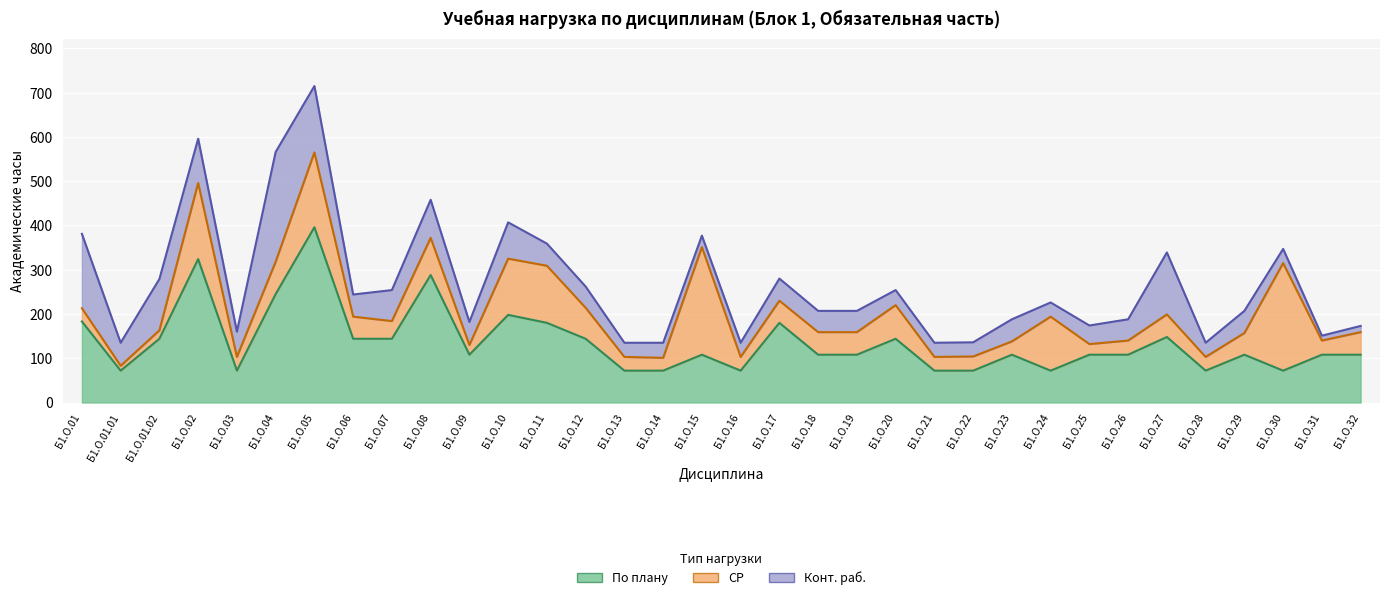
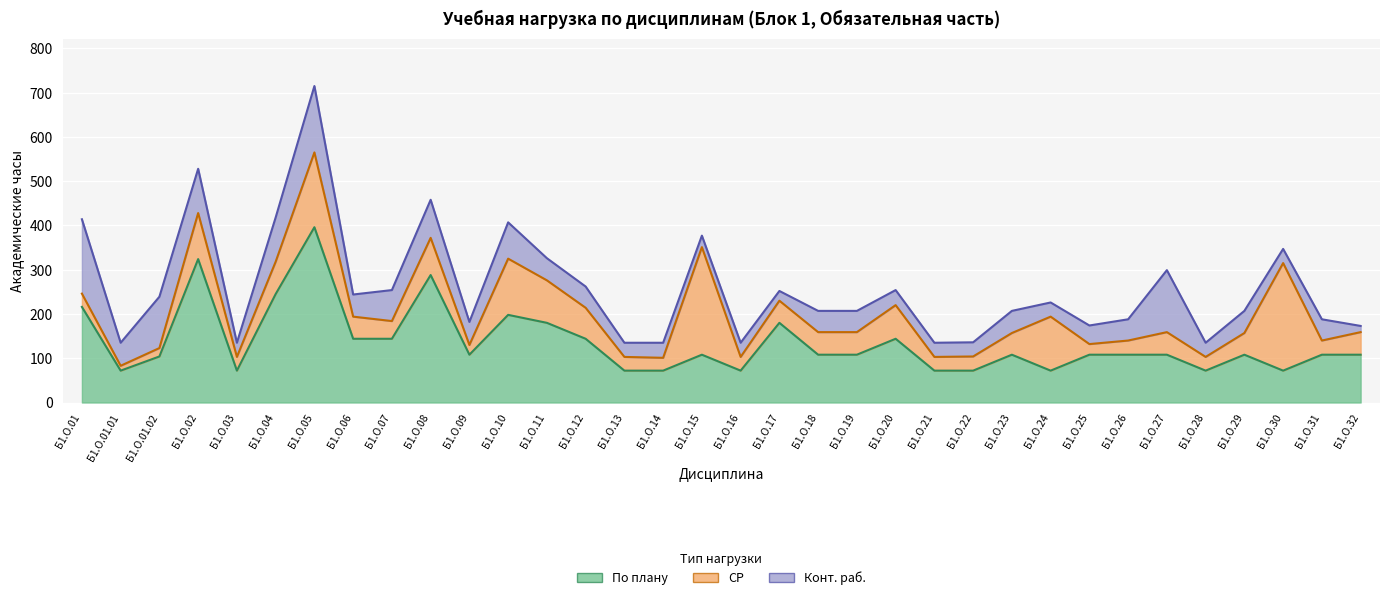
  {
    "По плану": {
-     "Б1.О.01": 180,
+     "Б1.О.01": 220,
      "Б1.О.01.01": 70,
-     "Б1.О.01.02": 140,
+     "Б1.О.01.02": 100,
      "Б1.О.02": 320,
      "Б1.О.03": 70,
      "Б1.О.04": 250,
      "Б1.О.05": 400,
      "Б1.О.06": 140,
      "Б1.О.07": 140,
      "Б1.О.08": 290,
      "Б1.О.09": 110,
      "Б1.О.10": 200,
      "Б1.О.11": 180,
      "Б1.О.12": 140,
      "Б1.О.13": 70,
      "Б1.О.14": 70,
      "Б1.О.15": 110,
      "Б1.О.16": 70,
      "Б1.О.17": 180,
      "Б1.О.18": 110,
      "Б1.О.19": 110,
      "Б1.О.20": 140,
      "Б1.О.21": 70,
      "Б1.О.22": 70,
      "Б1.О.23": 110,
      "Б1.О.24": 70,
      "Б1.О.25": 110,
      "Б1.О.26": 110,
-     "Б1.О.27": 150,
+     "Б1.О.27": 110,
      "Б1.О.28": 70,
      "Б1.О.29": 110,
      "Б1.О.30": 70,
      "Б1.О.31": 110,
      "Б1.О.32": 110
    },
    "СР": {
      "Б1.О.01": 30,
      "Б1.О.01.01": 10,
      "Б1.О.01.02": 20,
-     "Б1.О.02": 170,
+     "Б1.О.02": 100,
      "Б1.О.03": 30,
      "Б1.О.04": 70,
      "Б1.О.05": 170,
      "Б1.О.06": 50,
      "Б1.О.07": 40,
      "Б1.О.08": 80,
      "Б1.О.09": 20,
      "Б1.О.10": 130,
-     "Б1.О.11": 130,
+     "Б1.О.11": 100,
      "Б1.О.12": 70,
      "Б1.О.13": 30,
      "Б1.О.14": 30,
      "Б1.О.15": 240,
      "Б1.О.16": 30,
      "Б1.О.17": 50,
      "Б1.О.18": 50,
      "Б1.О.19": 50,
      "Б1.О.20": 80,
      "Б1.О.21": 30,
      "Б1.О.22": 30,
-     "Б1.О.23": 30,
+     "Б1.О.23": 50,
      "Б1.О.24": 120,
      "Б1.О.25": 20,
      "Б1.О.26": 30,
      "Б1.О.27": 50,
      "Б1.О.28": 30,
      "Б1.О.29": 50,
      "Б1.О.30": 240,
      "Б1.О.31": 30,
      "Б1.О.32": 50
    },
    "Конт. раб.": {
      "Б1.О.01": 170,
      "Б1.О.01.01": 50,
      "Б1.О.01.02": 120,
      "Б1.О.02": 100,
-     "Б1.О.03": 60,
-     "Б1.О.04": 250,
+     "Б1.О.03": 30,
+     "Б1.О.04": 100,
      "Б1.О.05": 150,
      "Б1.О.06": 50,
      "Б1.О.07": 70,
      "Б1.О.08": 90,
      "Б1.О.09": 50,
      "Б1.О.10": 80,
      "Б1.О.11": 50,
      "Б1.О.12": 50,
      "Б1.О.13": 30,
      "Б1.О.14": 30,
      "Б1.О.15": 30,
      "Б1.О.16": 30,
-     "Б1.О.17": 50,
+     "Б1.О.17": 20,
      "Б1.О.18": 50,
      "Б1.О.19": 50,
      "Б1.О.20": 30,
      "Б1.О.21": 30,
      "Б1.О.22": 30,
      "Б1.О.23": 50,
      "Б1.О.24": 30,
      "Б1.О.25": 40,
      "Б1.О.26": 50,
      "Б1.О.27": 140,
      "Б1.О.28": 30,
      "Б1.О.29": 50,
      "Б1.О.30": 30,
-     "Б1.О.31": 10,
+     "Б1.О.31": 50,
      "Б1.О.32": 10
    }
  }
